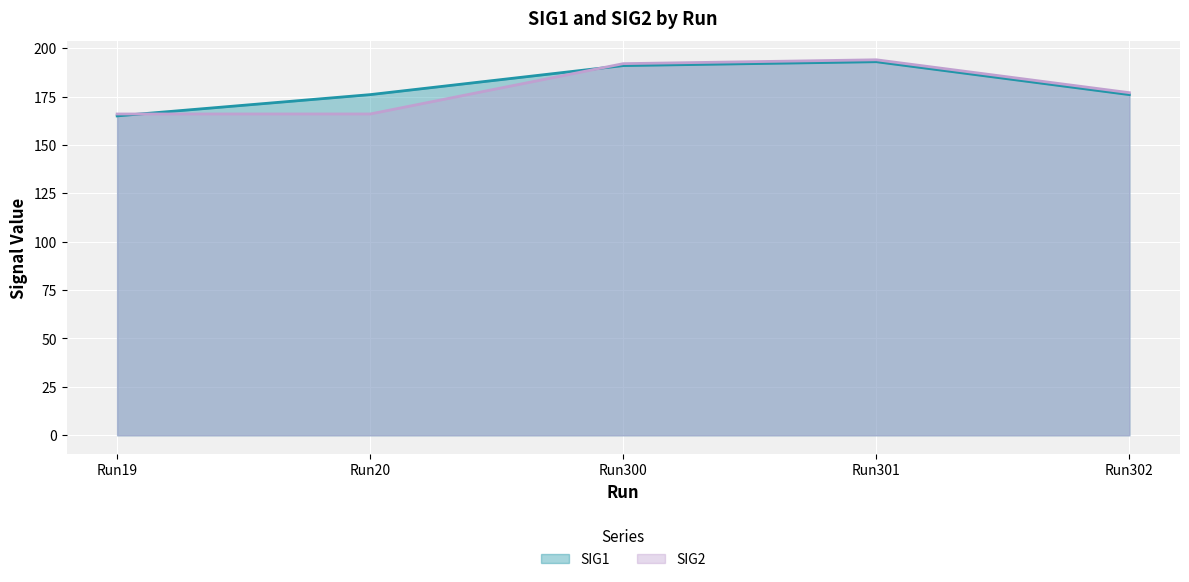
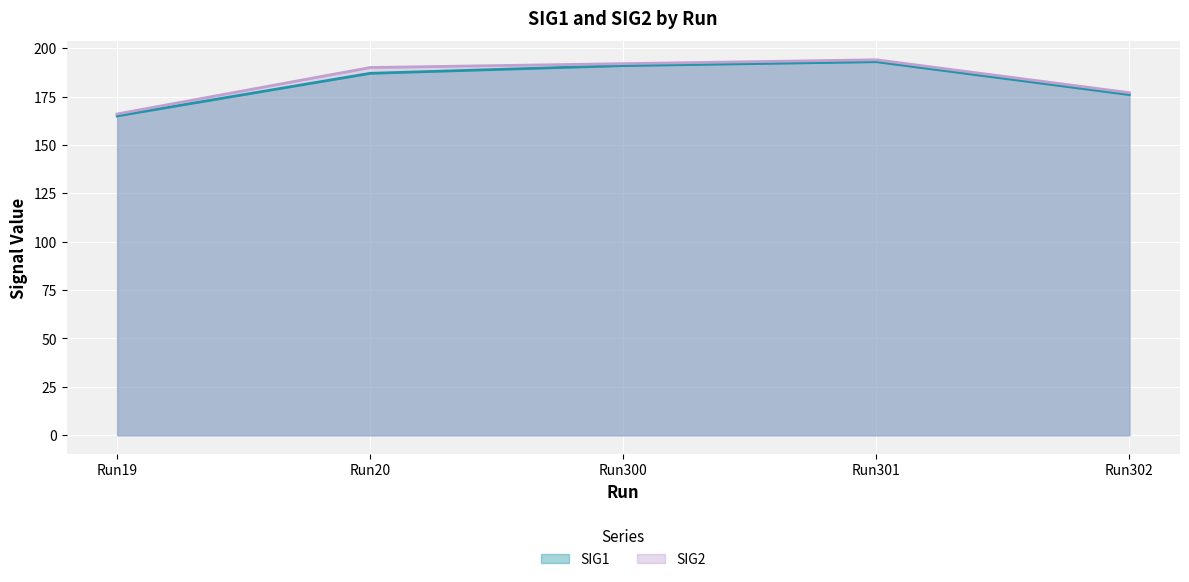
  {
    "SIG1": {
-     "Run20": 176
+     "Run20": 187
    },
    "SIG2": {
-     "Run20": 166
+     "Run20": 190
    }
  }
